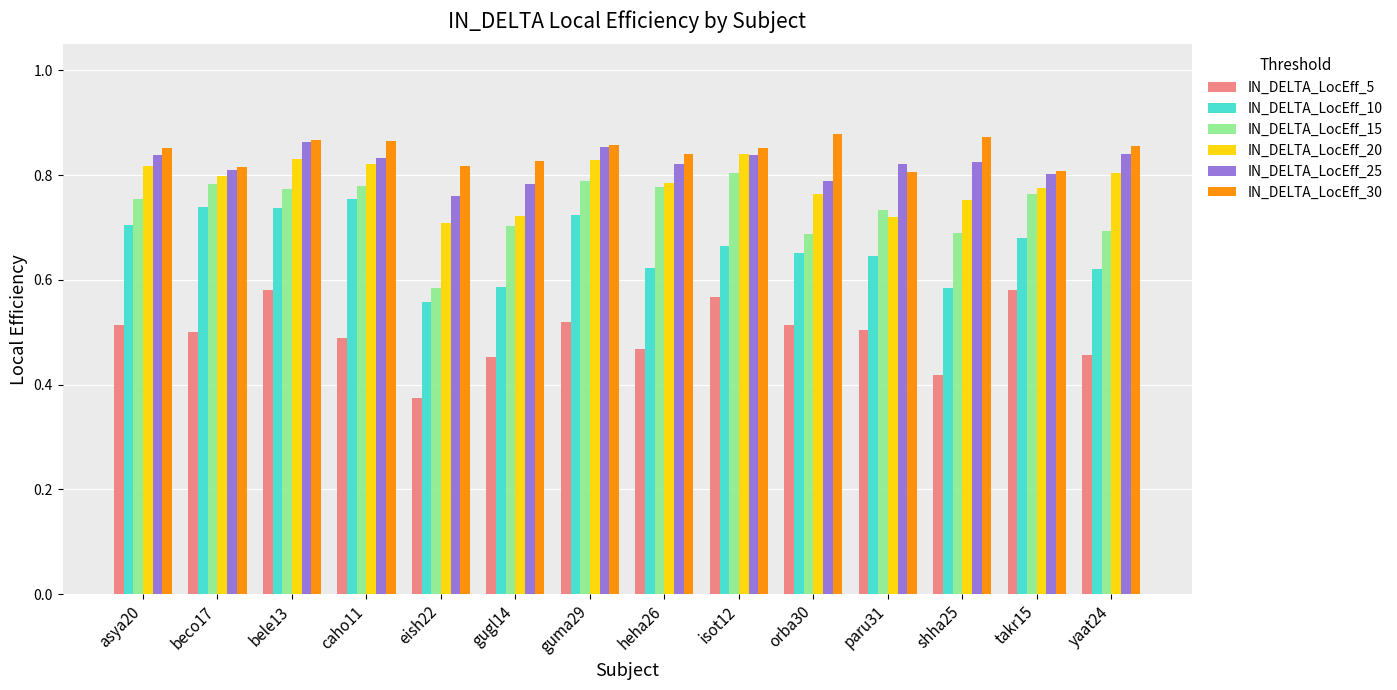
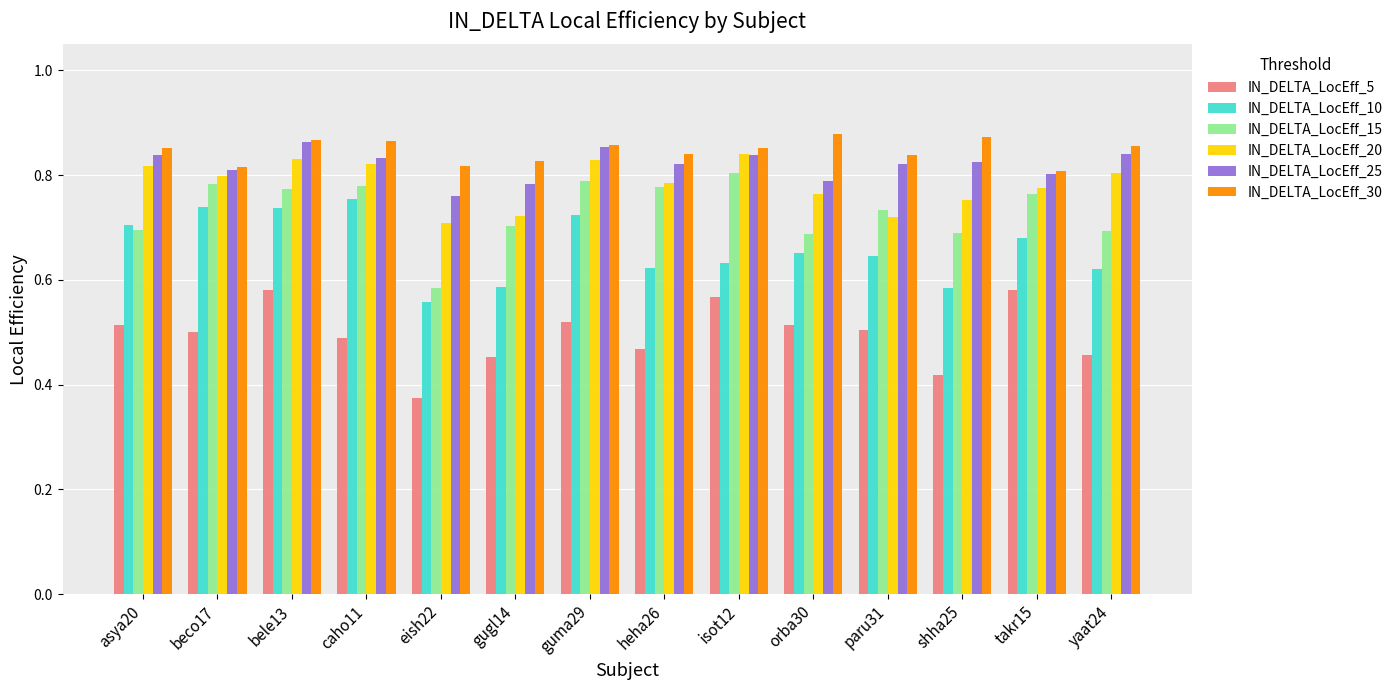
  {
    "IN_DELTA_LocEff_5": {
      "asya20": 0.51,
      "beco17": 0.50,
      "bele13": 0.58,
      "caho11": 0.49,
      "eish22": 0.37,
      "gugl14": 0.45,
      "guma29": 0.52,
      "heha26": 0.47,
      "isot12": 0.57,
      "orba30": 0.51,
      "paru31": 0.50,
      "shha25": 0.42,
      "takr15": 0.58,
      "yaat24": 0.46
    },
    "IN_DELTA_LocEff_10": {
      "asya20": 0.71,
      "beco17": 0.74,
      "bele13": 0.74,
      "caho11": 0.75,
      "eish22": 0.56,
      "gugl14": 0.59,
      "guma29": 0.72,
      "heha26": 0.62,
-     "isot12": 0.66,
+     "isot12": 0.63,
      "orba30": 0.65,
      "paru31": 0.65,
      "shha25": 0.58,
      "takr15": 0.68,
      "yaat24": 0.62
    },
    "IN_DELTA_LocEff_15": {
-     "asya20": 0.75,
+     "asya20": 0.70,
      "beco17": 0.78,
      "bele13": 0.77,
      "caho11": 0.78,
      "eish22": 0.58,
      "gugl14": 0.70,
      "guma29": 0.79,
      "heha26": 0.78,
      "isot12": 0.80,
      "orba30": 0.69,
      "paru31": 0.73,
      "shha25": 0.69,
      "takr15": 0.76,
      "yaat24": 0.69
    },
    "IN_DELTA_LocEff_20": {
      "asya20": 0.82,
      "beco17": 0.80,
      "bele13": 0.83,
      "caho11": 0.82,
      "eish22": 0.71,
      "gugl14": 0.72,
      "guma29": 0.83,
      "heha26": 0.78,
      "isot12": 0.84,
      "orba30": 0.76,
      "paru31": 0.72,
      "shha25": 0.75,
      "takr15": 0.78,
      "yaat24": 0.80
    },
    "IN_DELTA_LocEff_25": {
      "asya20": 0.84,
      "beco17": 0.81,
      "bele13": 0.86,
      "caho11": 0.83,
      "eish22": 0.76,
      "gugl14": 0.78,
      "guma29": 0.85,
      "heha26": 0.82,
      "isot12": 0.84,
      "orba30": 0.79,
      "paru31": 0.82,
      "shha25": 0.83,
      "takr15": 0.80,
      "yaat24": 0.84
    },
    "IN_DELTA_LocEff_30": {
      "asya20": 0.85,
      "beco17": 0.82,
      "bele13": 0.87,
      "caho11": 0.87,
      "eish22": 0.82,
      "gugl14": 0.83,
      "guma29": 0.86,
      "heha26": 0.84,
      "isot12": 0.85,
      "orba30": 0.88,
-     "paru31": 0.81,
+     "paru31": 0.84,
      "shha25": 0.87,
      "takr15": 0.81,
      "yaat24": 0.85
    }
  }
